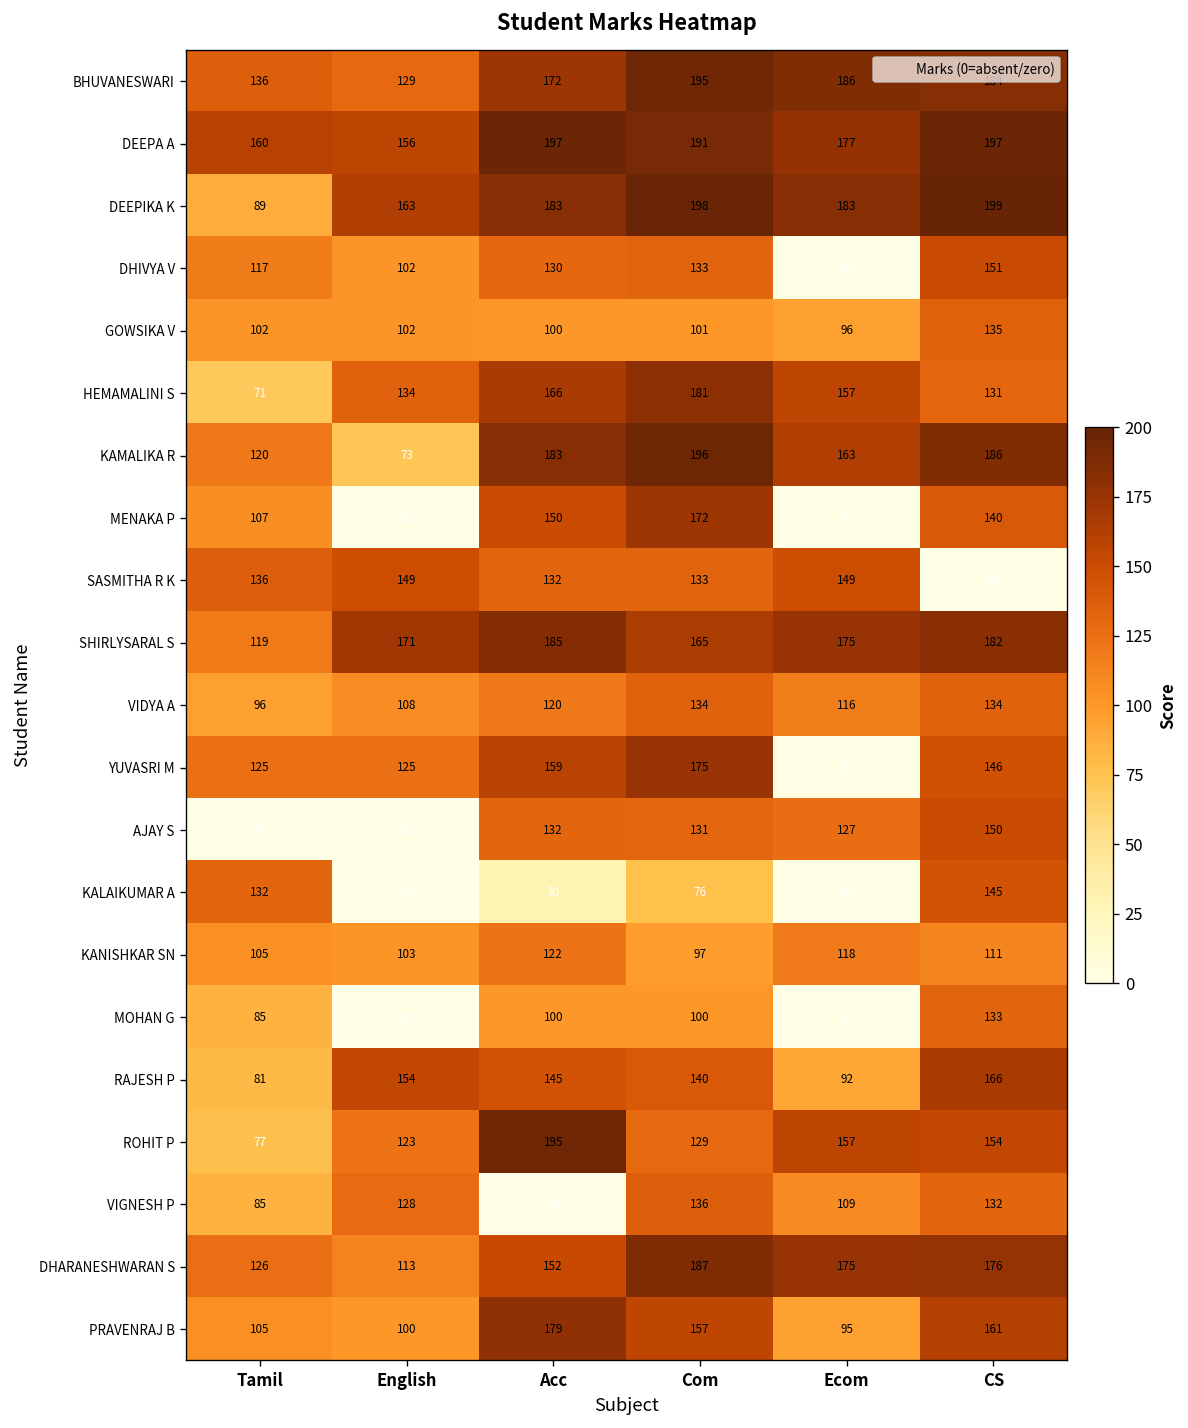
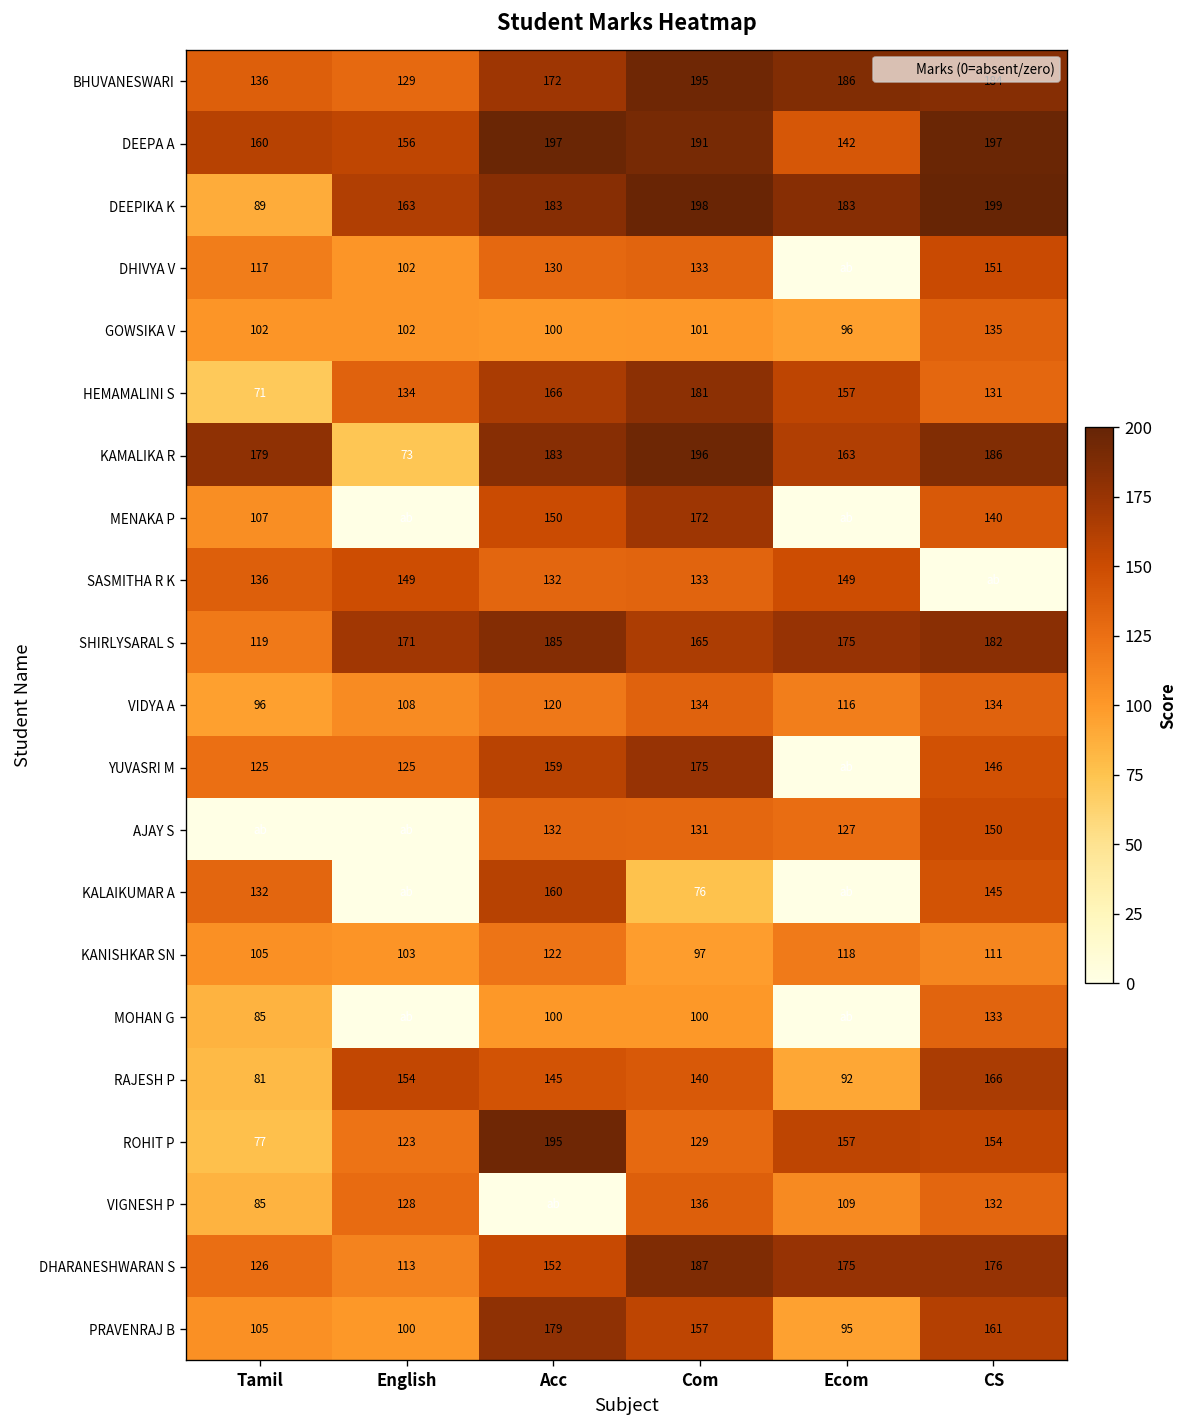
  {
    "BHUVANESWARI": {
      "Tamil": 136,
      "English": 129,
      "Acc": 172,
      "Com": 195,
      "Ecom": 186
    },
    "DEEPA A": {
      "Tamil": 160,
      "English": 156,
      "Acc": 197,
      "Com": 191,
-     "Ecom": 177,
+     "Ecom": 142,
      "CS": 197
    },
    "DEEPIKA K": {
      "Tamil": 89,
      "English": 163,
      "Acc": 183,
      "Com": 198,
      "Ecom": 183,
      "CS": 199
    },
    "DHIVYA V": {
      "Tamil": 117,
      "English": 102,
      "Acc": 130,
      "Com": 133,
      "CS": 151
    },
    "GOWSIKA V": {
      "Tamil": 102,
      "English": 102,
      "Acc": 100,
      "Com": 101,
      "Ecom": 96,
      "CS": 135
    },
    "HEMAMALINI S": {
      "Tamil": 71,
      "English": 134,
      "Acc": 166,
      "Com": 181,
      "Ecom": 157,
      "CS": 131
    },
    "KAMALIKA R": {
-     "Tamil": 120,
+     "Tamil": 179,
      "English": 73,
      "Acc": 183,
      "Com": 196,
      "Ecom": 163,
      "CS": 186
    },
    "MENAKA P": {
      "Tamil": 107,
      "Acc": 150,
      "Com": 172,
      "CS": 140
    },
    "SASMITHA R K": {
      "Tamil": 136,
      "English": 149,
      "Acc": 132,
      "Com": 133,
      "Ecom": 149
    },
    "SHIRLYSARAL S": {
      "Tamil": 119,
      "English": 171,
      "Acc": 185,
      "Com": 165,
      "Ecom": 175,
      "CS": 182
    },
    "VIDYA A": {
      "Tamil": 96,
      "English": 108,
      "Acc": 120,
      "Com": 134,
      "Ecom": 116,
      "CS": 134
    },
    "YUVASRI M": {
      "Tamil": 125,
      "English": 125,
      "Acc": 159,
      "Com": 175,
      "CS": 146
    },
    "AJAY S": {
      "Acc": 132,
      "Com": 131,
      "Ecom": 127,
      "CS": 150
    },
    "KALAIKUMAR A": {
      "Tamil": 132,
-     "Acc": 30,
+     "Acc": 160,
      "Com": 76,
      "CS": 145
    },
    "KANISHKAR SN": {
      "Tamil": 105,
      "English": 103,
      "Acc": 122,
      "Com": 97,
      "Ecom": 118,
      "CS": 111
    },
    "MOHAN G": {
      "Tamil": 85,
      "Acc": 100,
      "Com": 100,
      "CS": 133
    },
    "RAJESH P": {
      "Tamil": 81,
      "English": 154,
      "Acc": 145,
      "Com": 140,
      "Ecom": 92,
      "CS": 166
    },
    "ROHIT P": {
      "Tamil": 77,
      "English": 123,
      "Acc": 195,
      "Com": 129,
      "Ecom": 157,
      "CS": 154
    },
    "VIGNESH P": {
      "Tamil": 85,
      "English": 128,
      "Com": 136,
      "Ecom": 109,
      "CS": 132
    },
    "DHARANESHWARAN S": {
      "Tamil": 126,
      "English": 113,
      "Acc": 152,
      "Com": 187,
      "Ecom": 175,
      "CS": 176
    },
    "PRAVENRAJ B": {
      "Tamil": 105,
      "English": 100,
      "Acc": 179,
      "Com": 157,
      "Ecom": 95,
      "CS": 161
    }
  }
